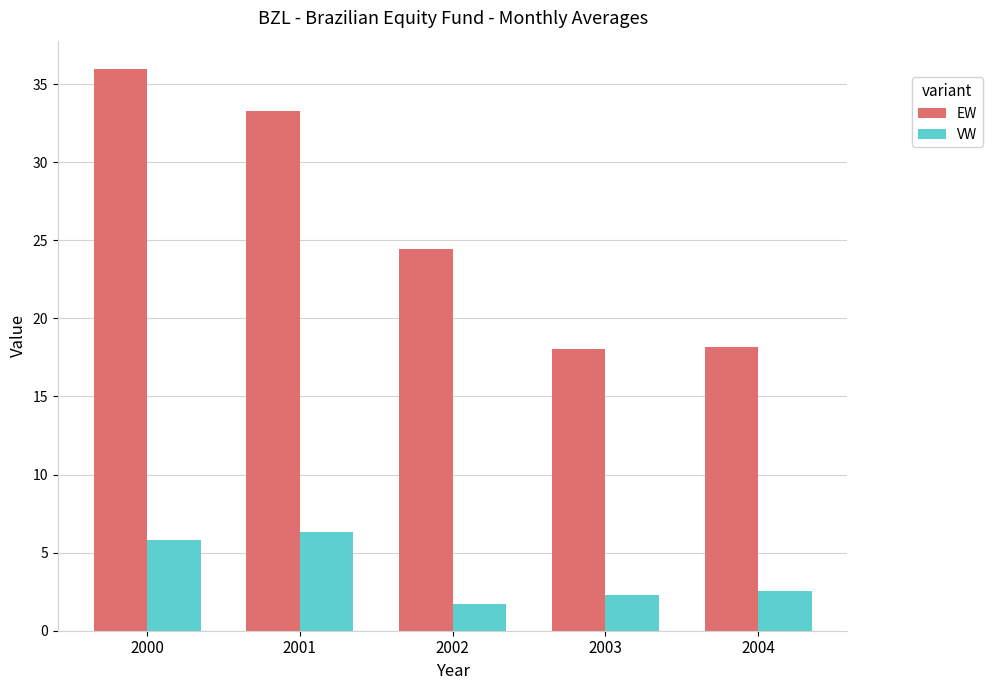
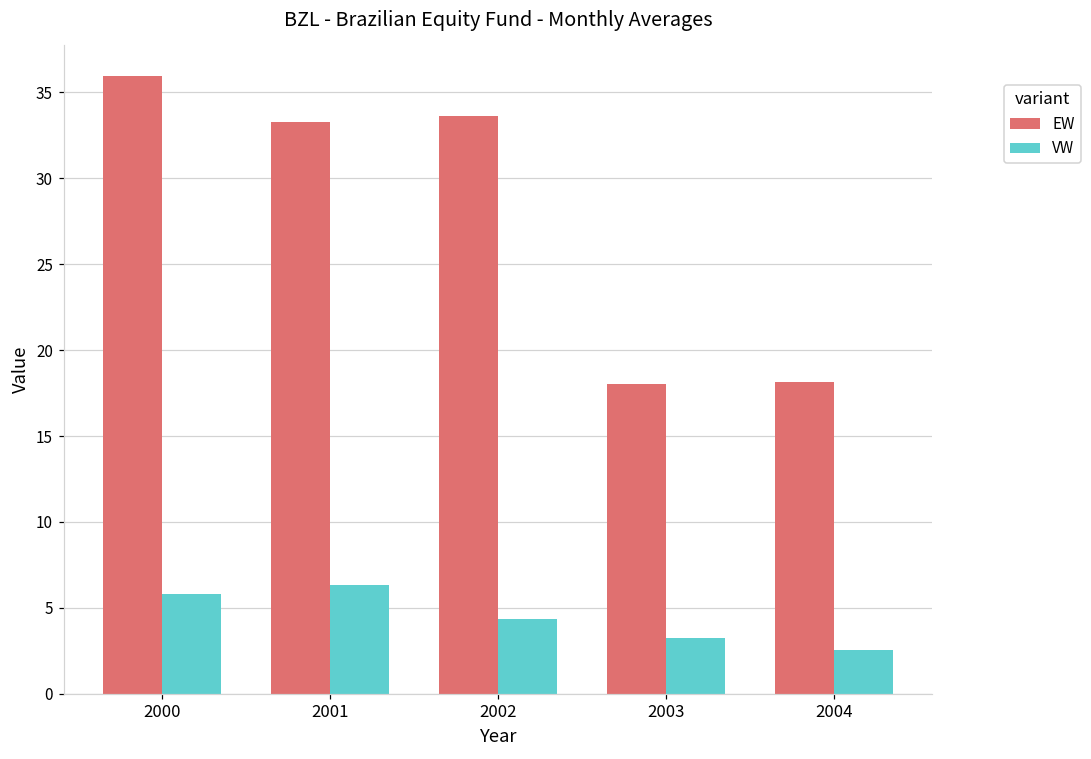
  {
    "EW": {
      "2000": 36.0,
      "2001": 33.3,
-     "2002": 24.4,
+     "2002": 33.7,
      "2003": 18.0,
      "2004": 18.1
    },
    "VW": {
      "2000": 5.8,
      "2001": 6.3,
-     "2002": 1.7,
-     "2003": 2.3,
+     "2002": 4.4,
+     "2003": 3.2,
      "2004": 2.5
    }
  }
